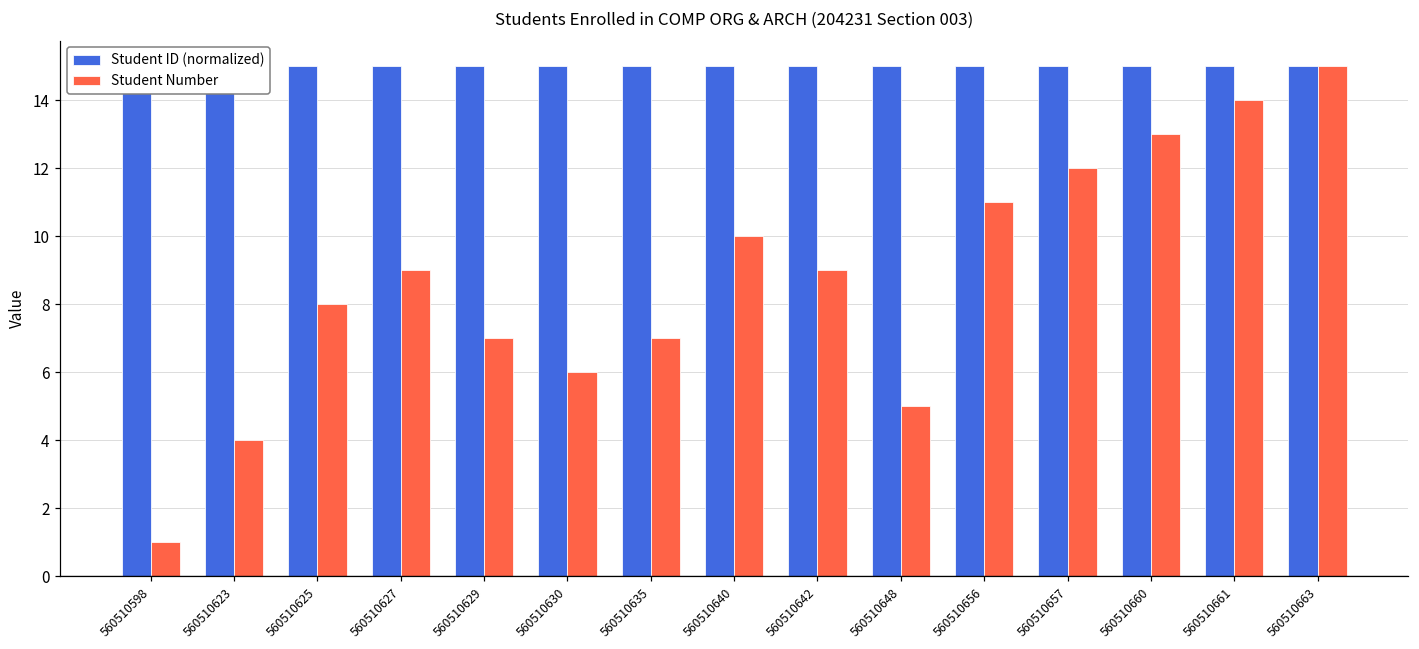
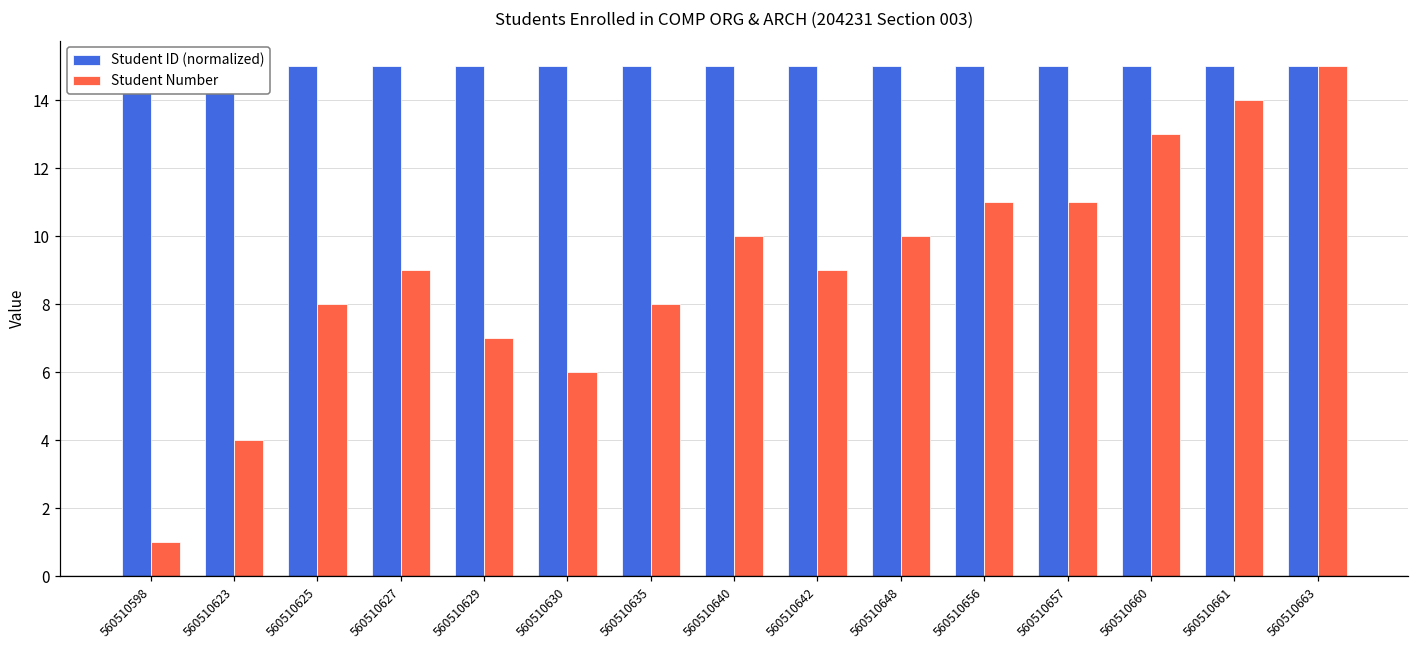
  {
    "Student ID (normalized)": {
      "560510625": 15,
      "560510627": 15,
      "560510629": 15,
      "560510630": 15,
      "560510635": 15,
      "560510640": 15,
      "560510642": 15,
      "560510648": 15,
      "560510656": 15,
      "560510657": 15,
      "560510660": 15,
      "560510661": 15,
      "560510663": 15
    },
    "Student Number": {
      "560510598": 1,
      "560510623": 4,
      "560510625": 8,
      "560510627": 9,
      "560510629": 7,
      "560510630": 6,
-     "560510635": 7,
+     "560510635": 8,
      "560510640": 10,
      "560510642": 9,
-     "560510648": 5,
+     "560510648": 10,
      "560510656": 11,
-     "560510657": 12,
+     "560510657": 11,
      "560510660": 13,
      "560510661": 14,
      "560510663": 15
    }
  }
